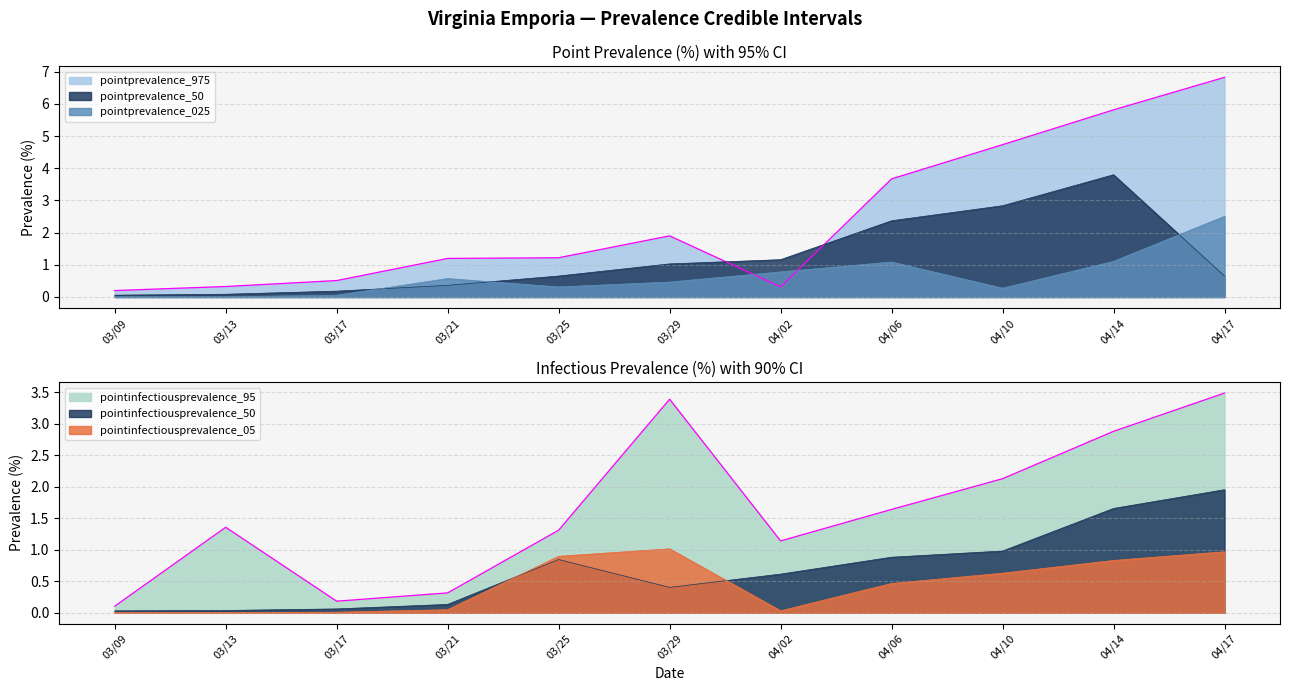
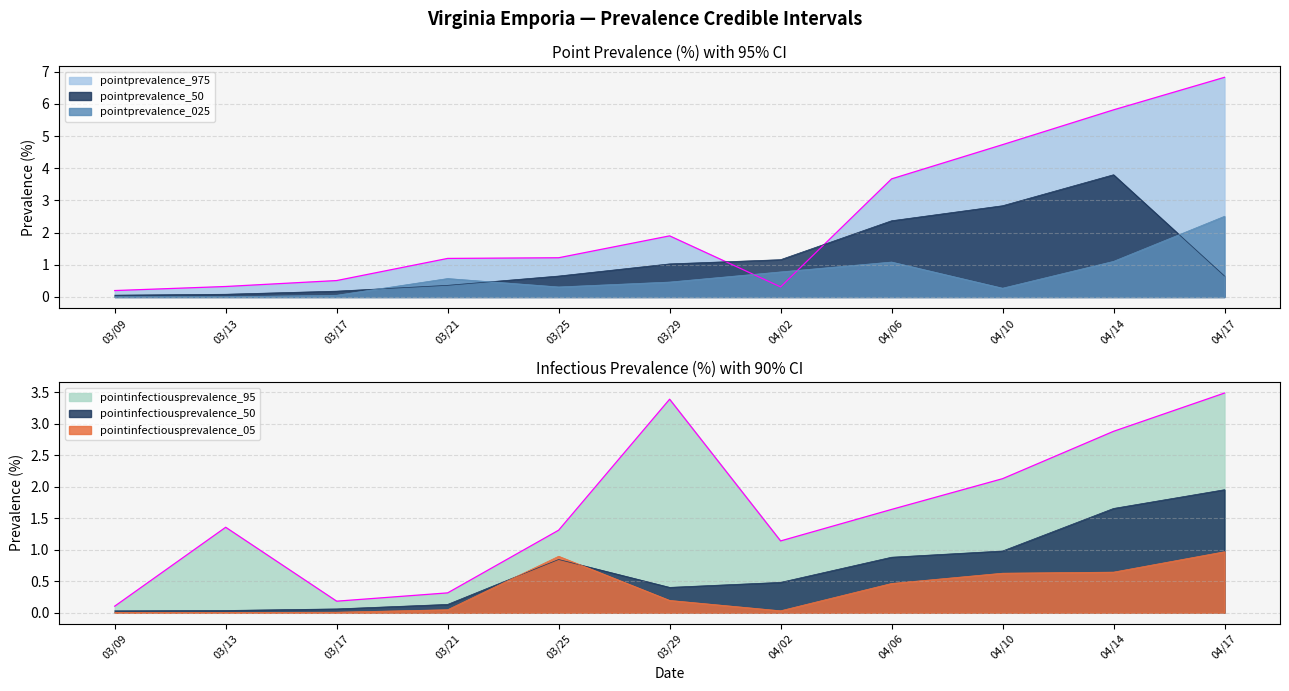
  {
    "Point Prevalence (%) with 95% CI": {
      "pointprevalence_975": {
        "03/09": 0.2,
        "03/13": 0.3,
        "03/17": 0.5,
        "03/21": 1.2,
        "03/25": 1.2,
        "03/29": 1.9,
        "04/02": 0.3,
        "04/06": 3.7,
        "04/10": 4.7,
        "04/14": 5.8,
        "04/17": 6.8
      },
      "pointprevalence_50": {
        "03/17": 0.2,
        "03/21": 0.4,
        "03/25": 0.7,
        "03/29": 1.0,
        "04/02": 1.2,
        "04/06": 2.4,
        "04/10": 2.8,
        "04/14": 3.8,
        "04/17": 0.7
      },
      "pointprevalence_025": {
        "03/17": 0.1,
        "03/21": 0.6,
        "03/25": 0.3,
        "03/29": 0.5,
        "04/02": 0.8,
        "04/06": 1.1,
        "04/10": 0.3,
        "04/14": 1.1,
        "04/17": 2.5
      }
    },
    "Infectious Prevalence (%) with 90% CI": {
      "pointinfectiousprevalence_95": {
        "03/09": 0.1,
        "03/13": 1.4,
        "03/17": 0.2,
        "03/21": 0.3,
        "03/25": 1.3,
        "03/29": 3.4,
        "04/02": 1.1,
        "04/06": 1.6,
        "04/10": 2.1,
        "04/14": 2.9,
        "04/17": 3.5
      },
      "pointinfectiousprevalence_50": {
        "03/17": 0.1,
        "03/21": 0.1,
        "03/25": 0.8,
        "03/29": 0.4,
-       "04/02": 0.6,
+       "04/02": 0.5,
        "04/06": 0.9,
        "04/10": 1.0,
        "04/14": 1.7,
        "04/17": 2.0
      },
      "pointinfectiousprevalence_05": {
        "03/17": 0.0,
        "03/21": 0.0,
        "03/25": 0.9,
-       "03/29": 1.0,
+       "03/29": 0.2,
        "04/02": 0.0,
        "04/06": 0.5,
        "04/10": 0.6,
-       "04/14": 0.8,
+       "04/14": 0.6,
        "04/17": 1.0
      }
    }
  }
